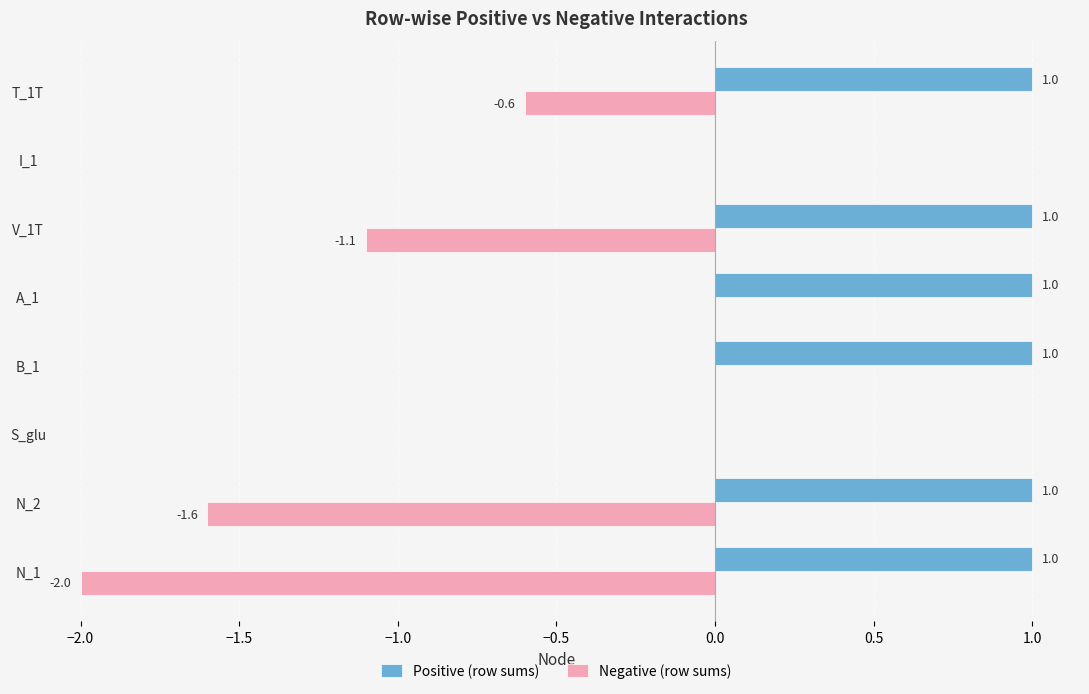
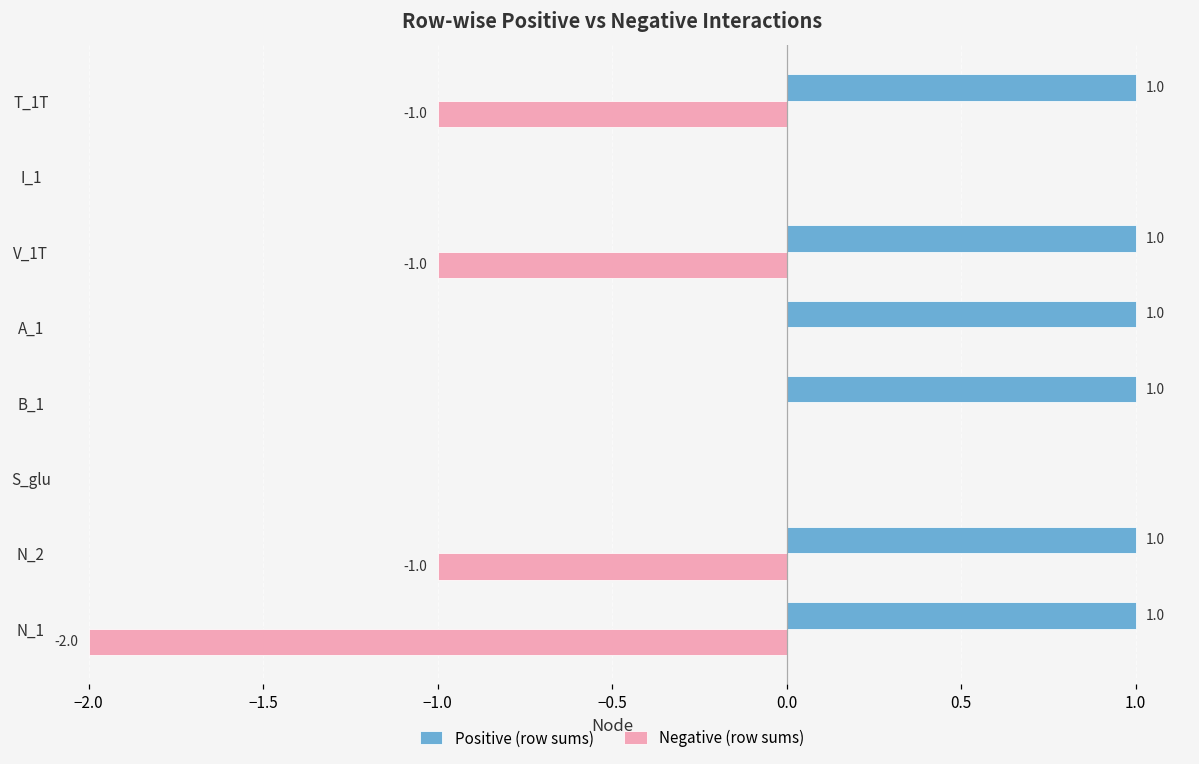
  {
    "Positive (row sums)": {
      "T_1T": 1.0,
      "V_1T": 1.0,
      "A_1": 1.0,
      "B_1": 1.0,
      "N_2": 1.0,
      "N_1": 1.0
    },
    "Negative (row sums)": {
-     "T_1T": -0.6,
-     "V_1T": -1.1,
-     "N_2": -1.6,
+     "T_1T": -1.0,
+     "V_1T": -1.0,
+     "N_2": -1.0,
      "N_1": -2.0
    }
  }
